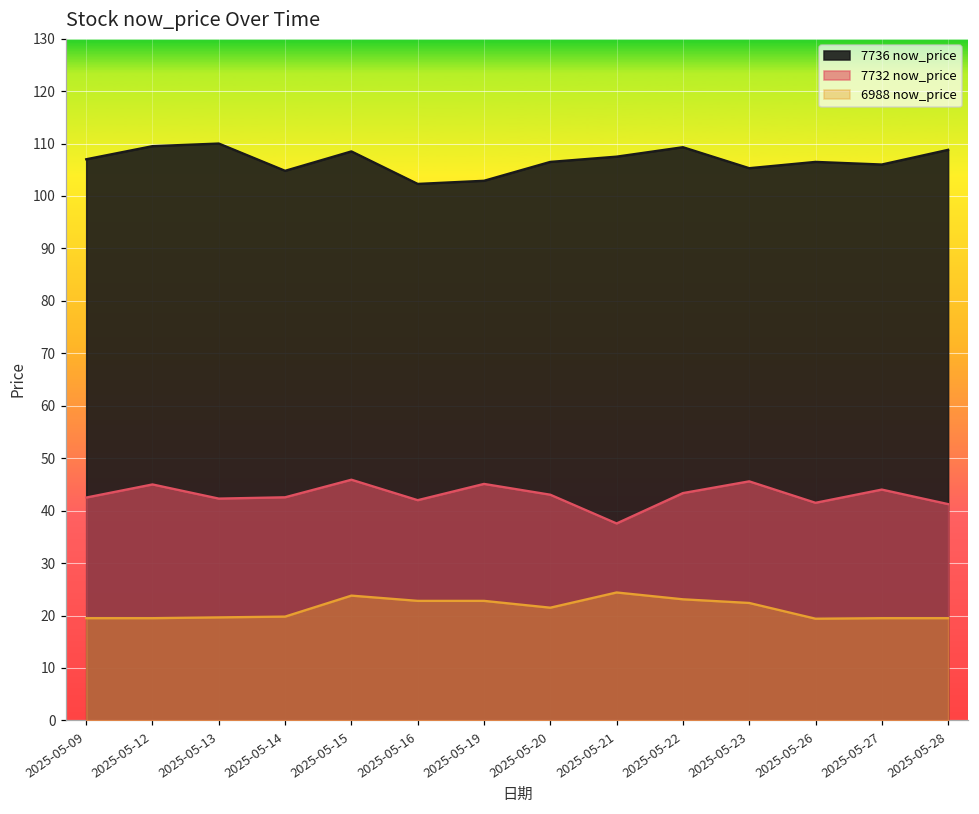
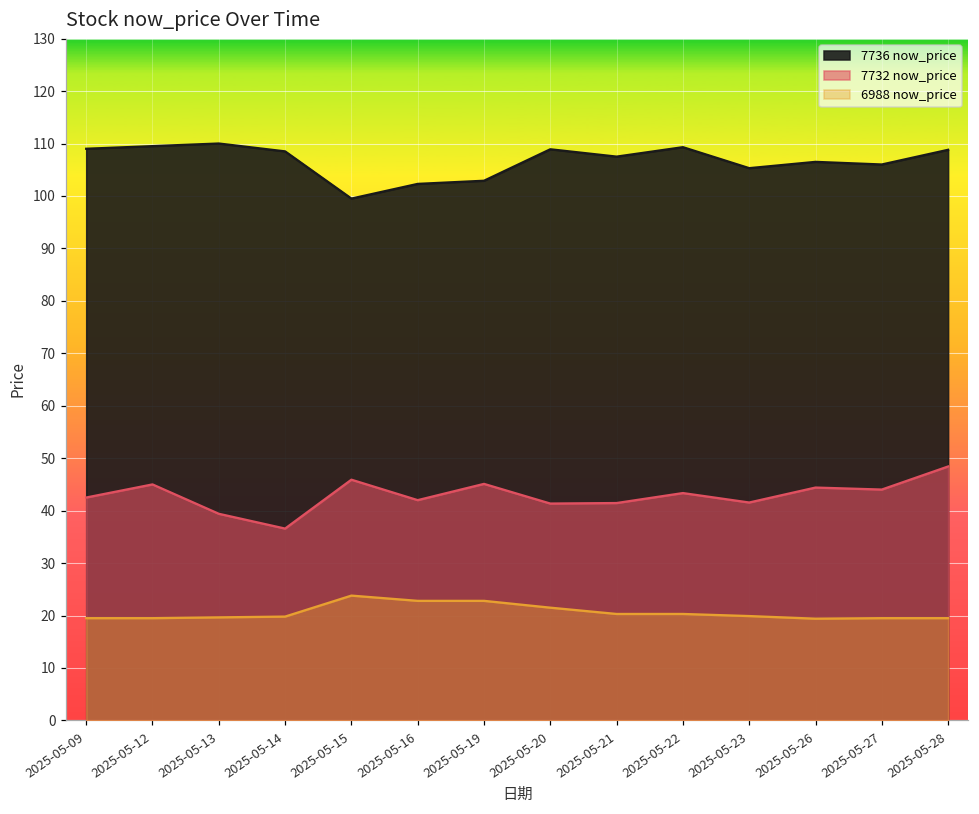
  {
    "7736 now_price": {
-     "2025-05-09": 107,
+     "2025-05-09": 109,
      "2025-05-12": 110,
      "2025-05-13": 110,
-     "2025-05-14": 105,
-     "2025-05-15": 109,
+     "2025-05-14": 109,
+     "2025-05-15": 100,
      "2025-05-16": 102,
      "2025-05-19": 103,
-     "2025-05-20": 107,
+     "2025-05-20": 109,
      "2025-05-21": 108,
      "2025-05-22": 109,
      "2025-05-23": 105,
      "2025-05-26": 107,
      "2025-05-27": 106,
      "2025-05-28": 109
    },
    "7732 now_price": {
      "2025-05-09": 43,
      "2025-05-12": 45,
-     "2025-05-13": 42,
-     "2025-05-14": 43,
+     "2025-05-13": 39,
+     "2025-05-14": 37,
      "2025-05-15": 46,
      "2025-05-16": 42,
      "2025-05-19": 45,
-     "2025-05-20": 43,
-     "2025-05-21": 38,
+     "2025-05-20": 41,
+     "2025-05-21": 41,
      "2025-05-22": 43,
-     "2025-05-23": 46,
-     "2025-05-26": 42,
+     "2025-05-23": 42,
+     "2025-05-26": 44,
      "2025-05-27": 44,
-     "2025-05-28": 41
+     "2025-05-28": 48
    },
    "6988 now_price": {
      "2025-05-09": 20,
      "2025-05-12": 20,
      "2025-05-13": 20,
      "2025-05-14": 20,
      "2025-05-15": 24,
      "2025-05-16": 23,
      "2025-05-19": 23,
      "2025-05-20": 22,
-     "2025-05-21": 24,
-     "2025-05-22": 23,
-     "2025-05-23": 22,
+     "2025-05-21": 20,
+     "2025-05-22": 20,
+     "2025-05-23": 20,
      "2025-05-26": 19,
      "2025-05-27": 20,
      "2025-05-28": 20
    }
  }
